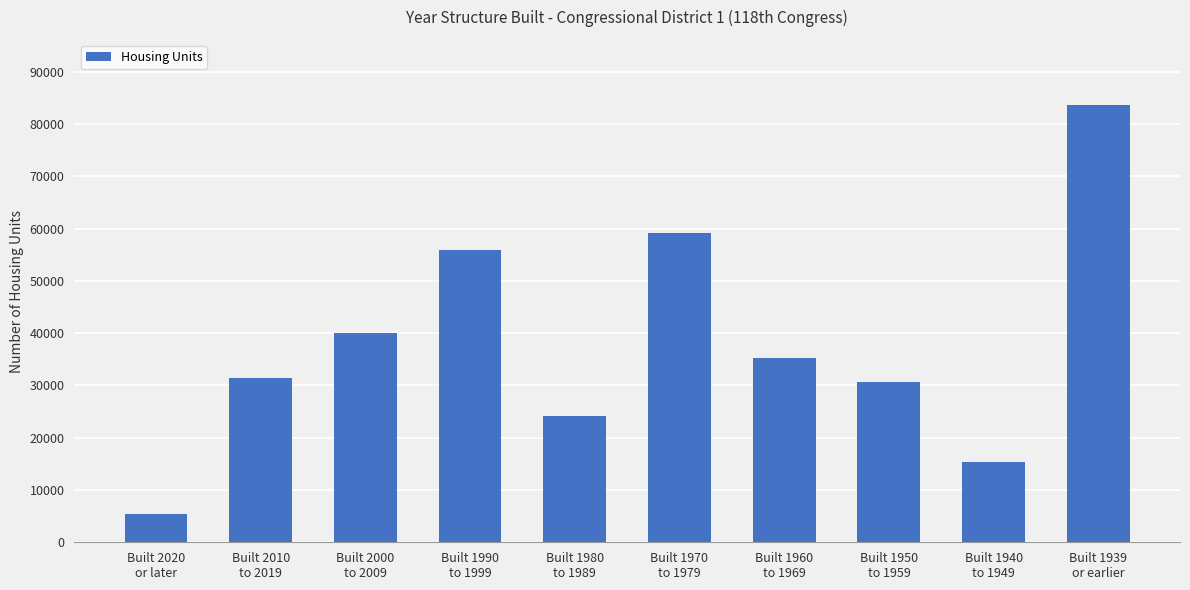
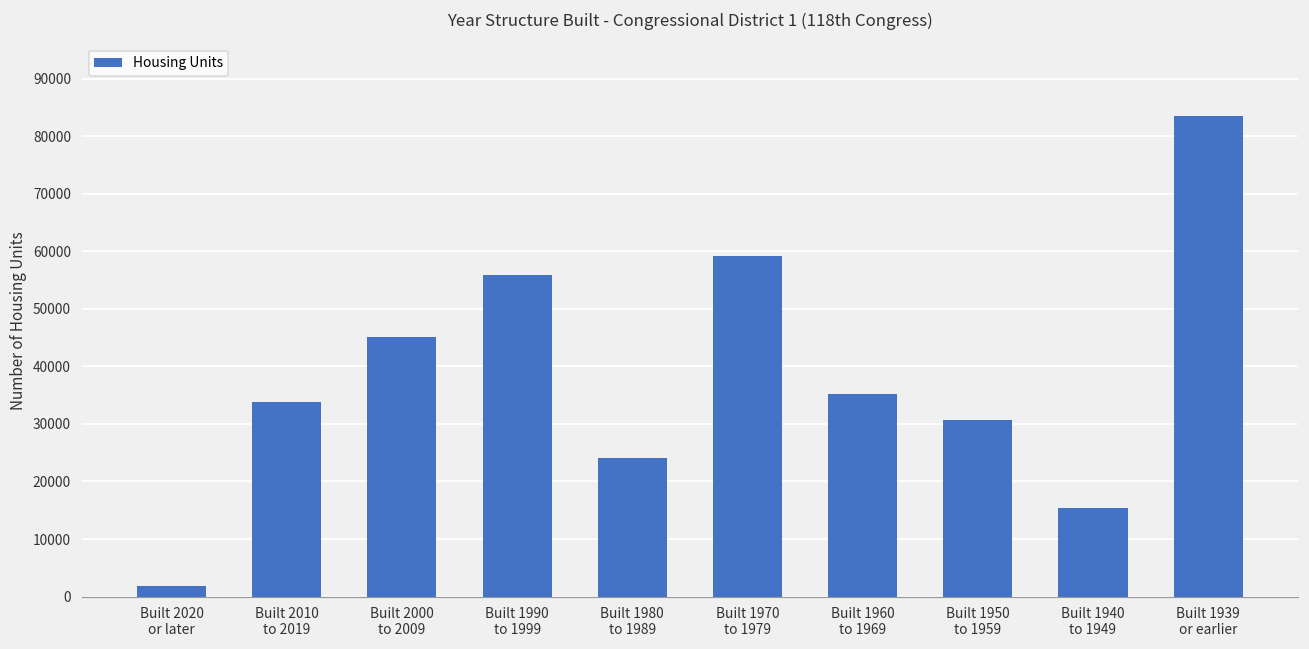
  {
-   "Built 2020 or later": 5000,
-   "Built 2010 to 2019": 32000,
-   "Built 2000 to 2009": 40000,
+   "Built 2020 or later": 2000,
+   "Built 2010 to 2019": 34000,
+   "Built 2000 to 2009": 45000,
    "Built 1990 to 1999": 56000,
    "Built 1980 to 1989": 24000,
    "Built 1970 to 1979": 59000,
    "Built 1960 to 1969": 35000,
    "Built 1950 to 1959": 31000,
    "Built 1940 to 1949": 15000,
    "Built 1939 or earlier": 84000
  }
